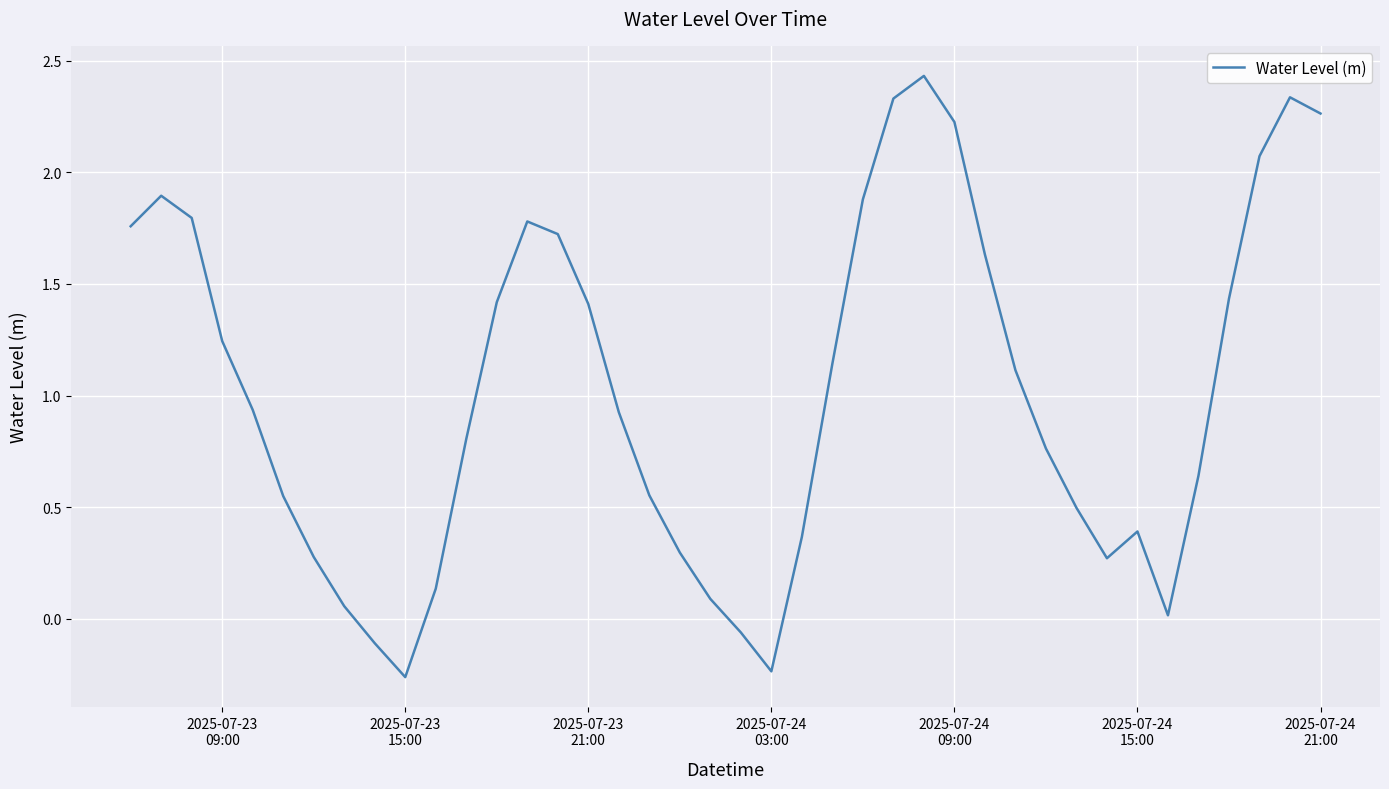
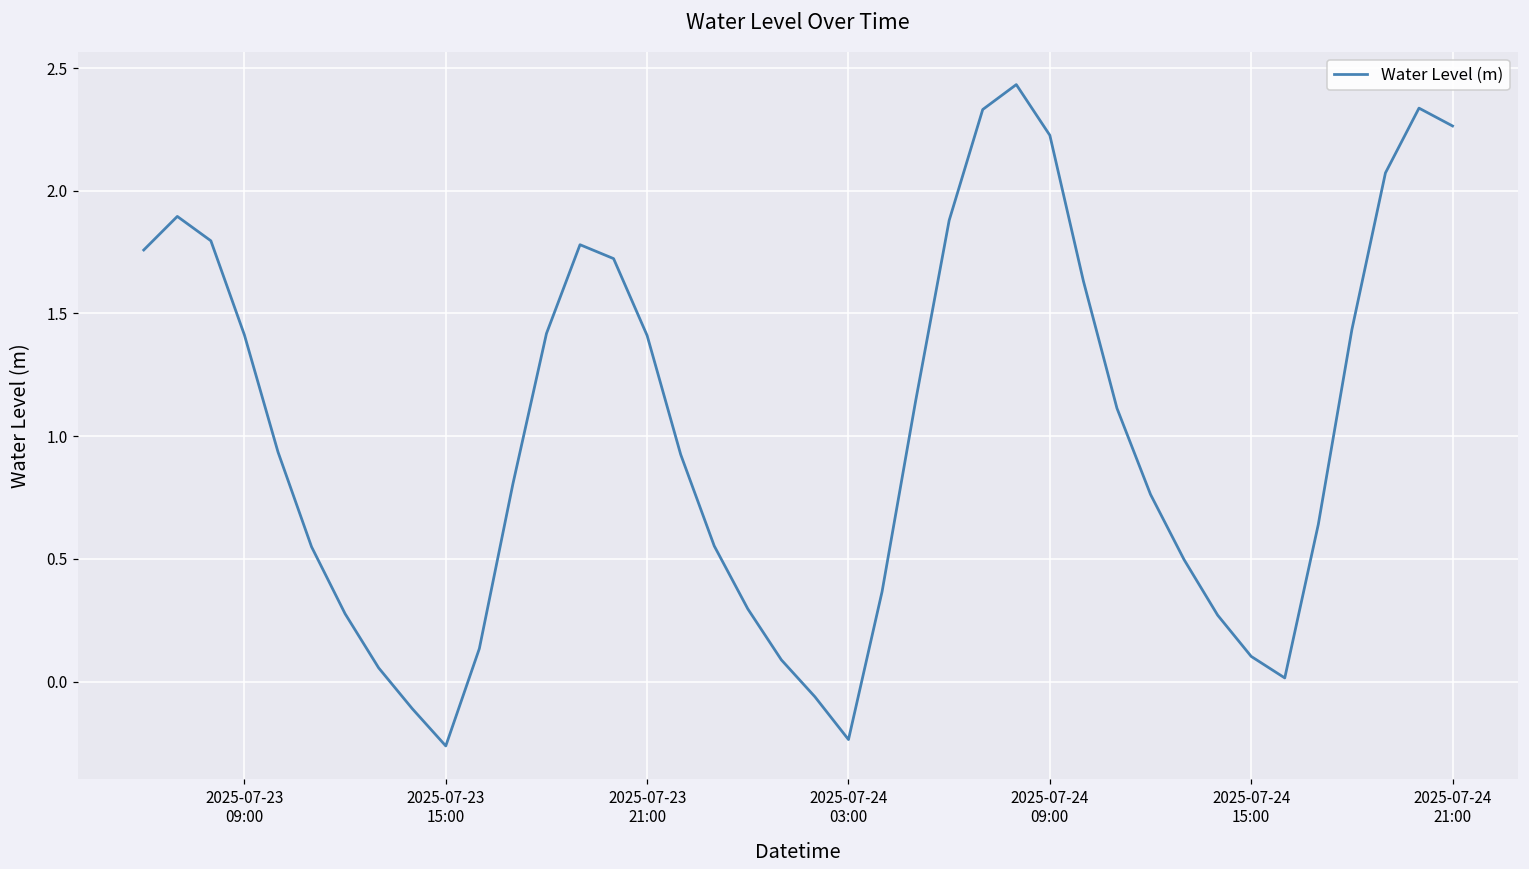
  {
-   "2025-07-23 09:00": 1.24,
+   "2025-07-23 09:00": 1.41,
    "2025-07-23 15:00": -0.26,
    "2025-07-23 21:00": 1.41,
    "2025-07-24 03:00": -0.24,
    "2025-07-24 09:00": 2.23,
-   "2025-07-24 15:00": 0.39,
+   "2025-07-24 15:00": 0.10,
    "2025-07-24 21:00": 2.26
  }
